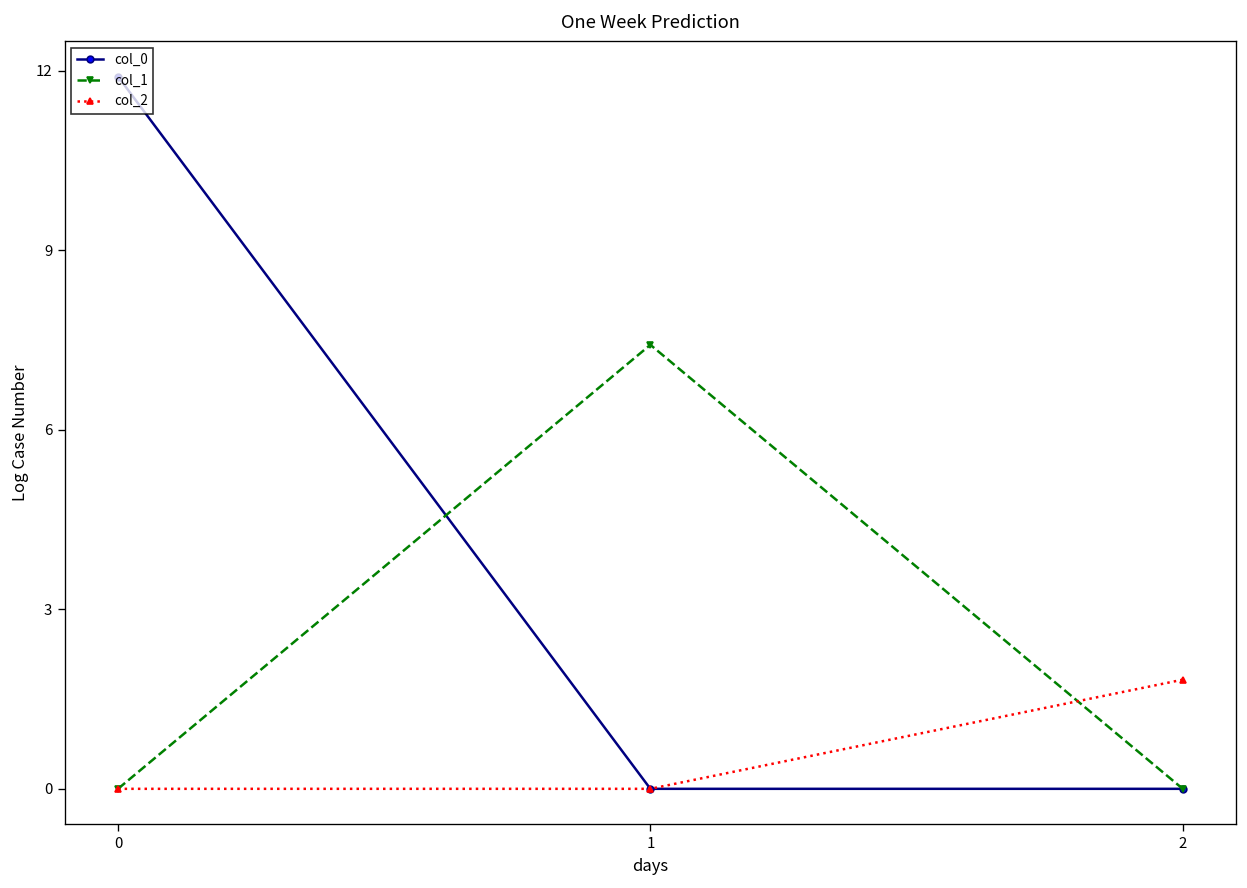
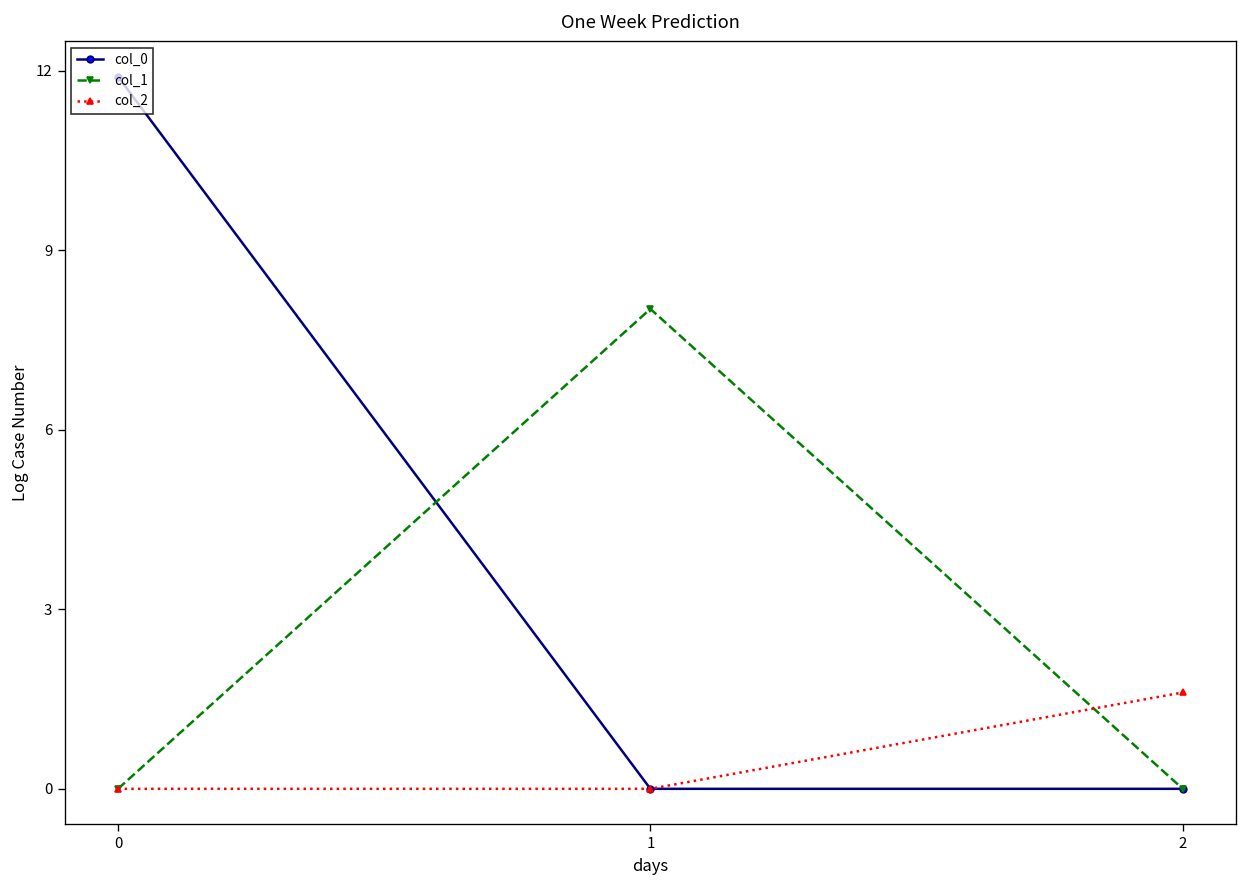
  {
    "col_1": {
-     "1": 7.4
+     "1": 8.0
    },
    "col_2": {
-     "2": 1.8
+     "2": 1.6
    }
  }
